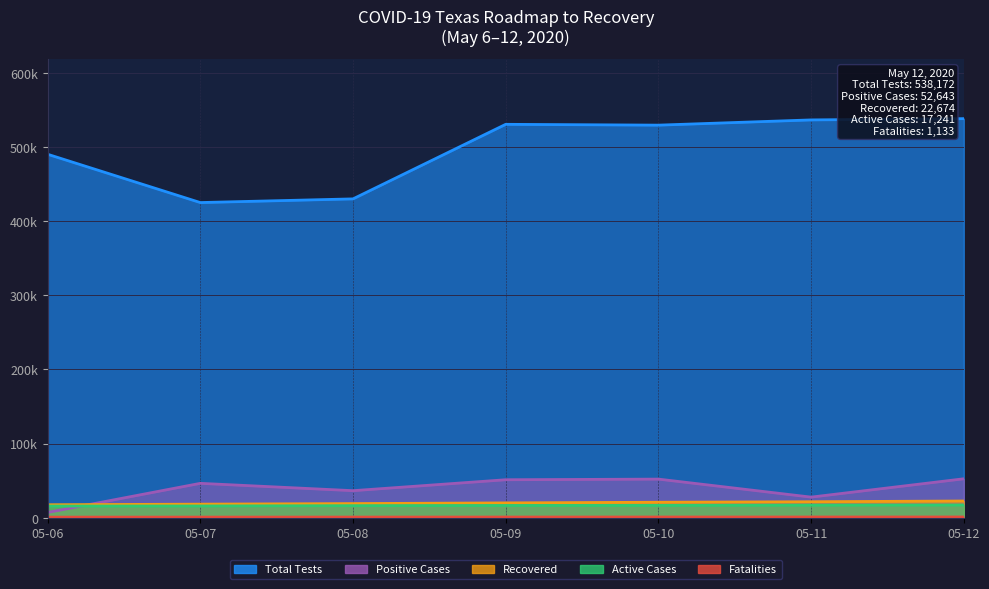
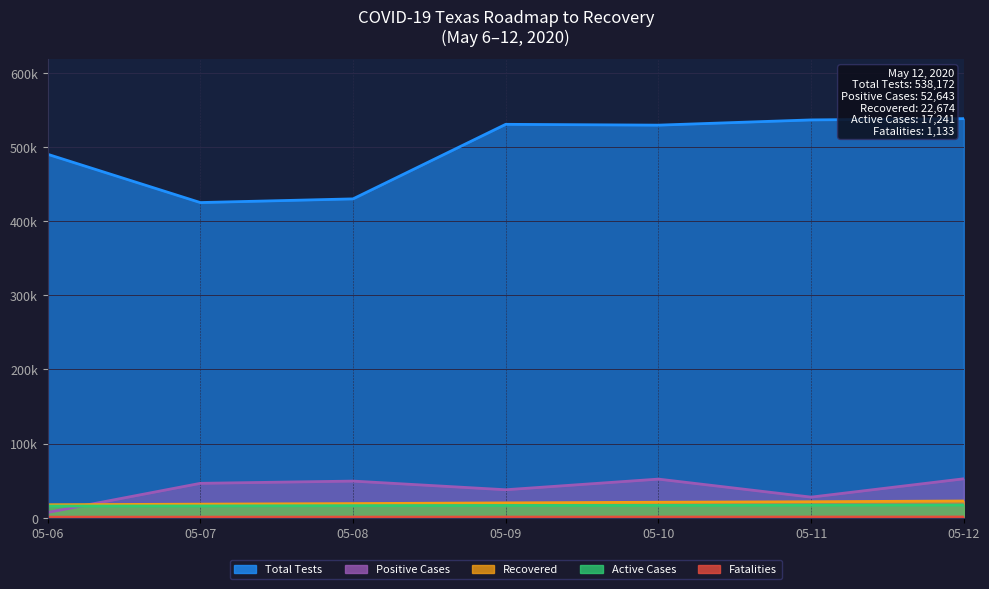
  {
    "Total Tests": {
      "05-06": 490000,
      "05-07": 430000,
      "05-08": 430000,
      "05-09": 530000,
      "05-10": 530000,
      "05-11": 540000
    },
    "Positive Cases": {
      "05-06": 10000,
      "05-07": 50000,
-     "05-08": 40000,
-     "05-09": 50000,
+     "05-08": 50000,
+     "05-09": 40000,
      "05-10": 50000,
      "05-11": 30000,
      "05-12": 50000
    },
    "Recovered": {
      "05-10": 20000,
      "05-11": 20000,
      "05-12": 20000
    },
    "Active Cases": {
      "05-10": 20000,
      "05-11": 20000,
      "05-12": 20000
    },
    "Fatalities": {
      "05-06": 0,
      "05-07": 0,
      "05-08": 0,
      "05-09": 0,
      "05-10": 0,
      "05-11": 0,
      "05-12": 0
    }
  }
